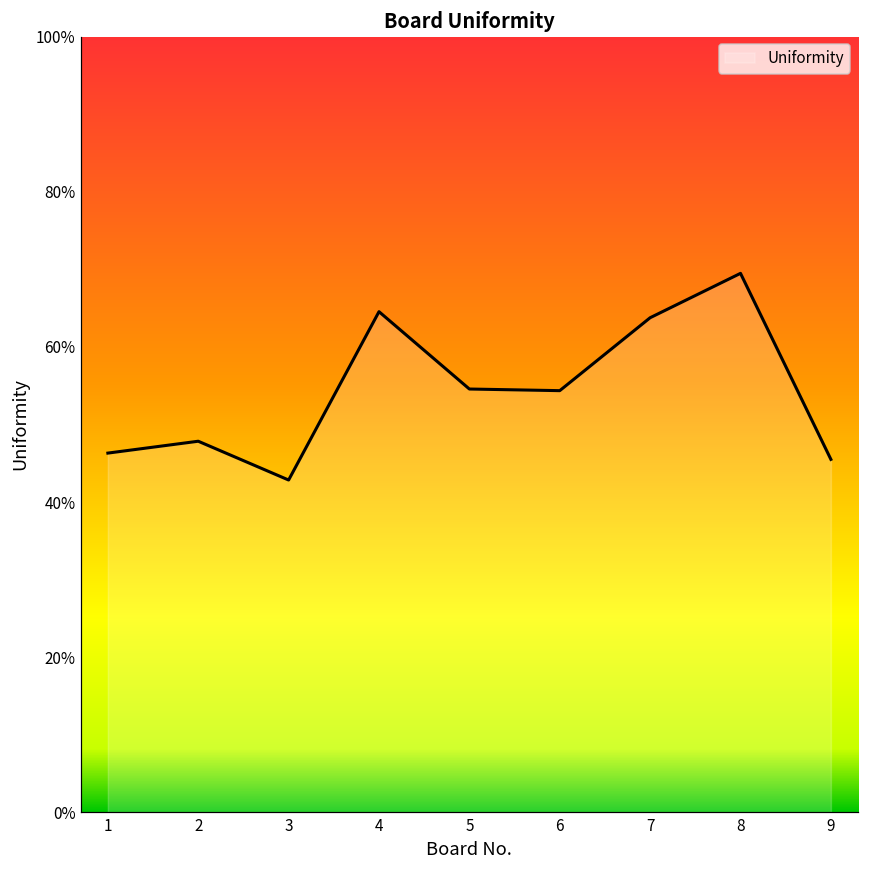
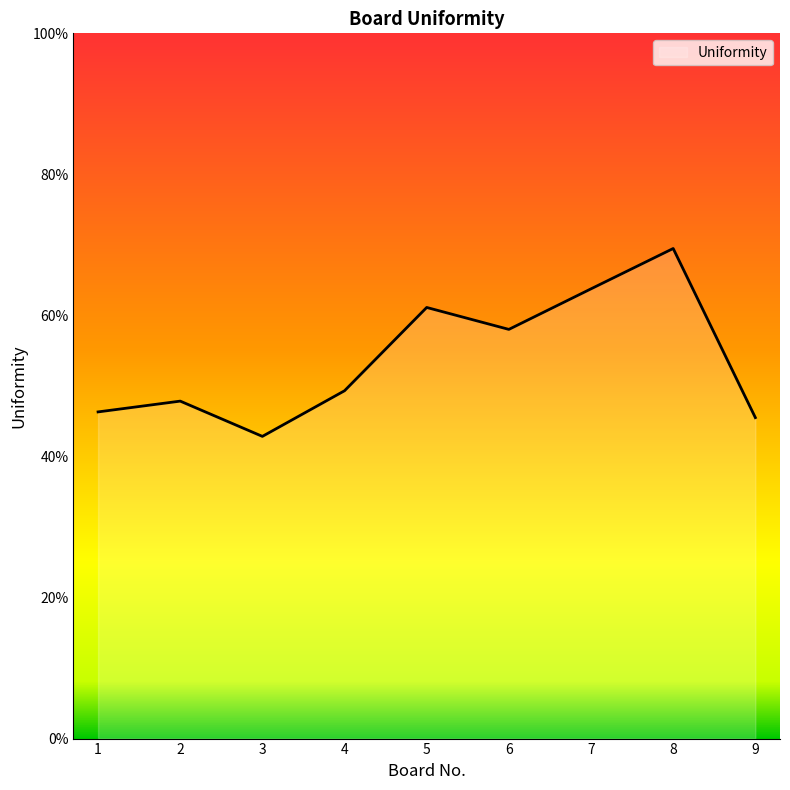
  {
    "1": "46%",
    "2": "48%",
    "3": "43%",
-   "4": "65%",
-   "5": "55%",
-   "6": "54%",
+   "4": "49%",
+   "5": "61%",
+   "6": "58%",
    "7": "64%",
    "8": "69%",
    "9": "46%"
  }
